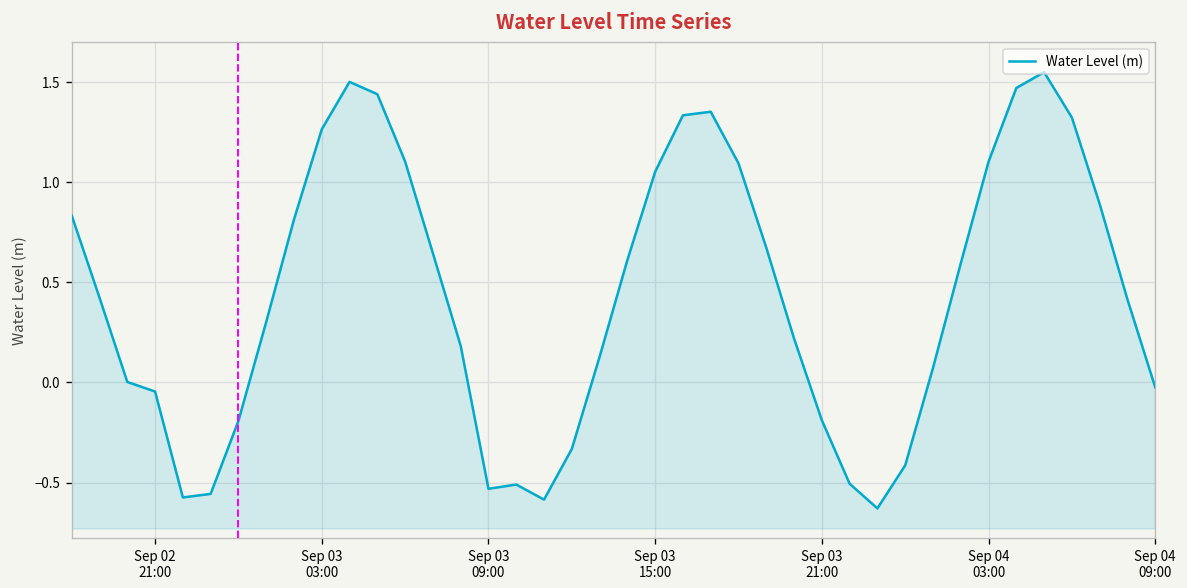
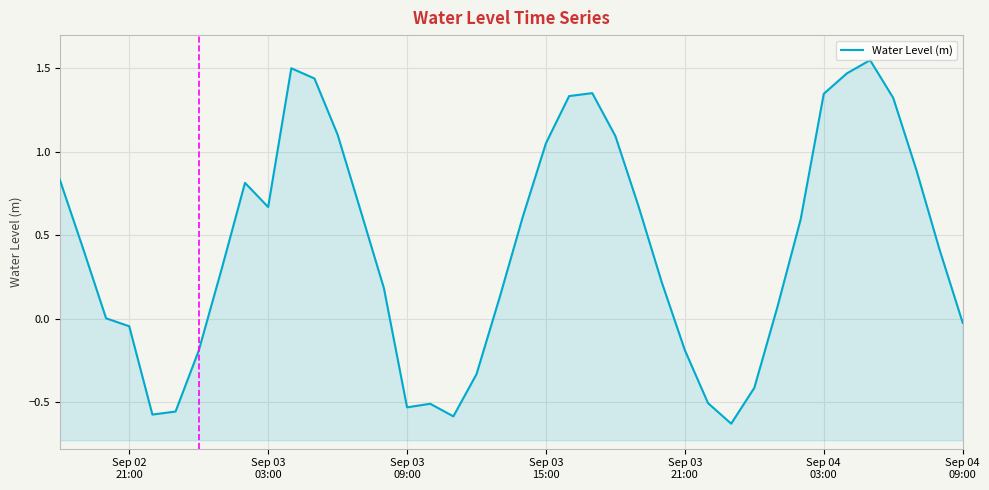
  {
    "Sep 02 21:00": -0.05,
-   "Sep 03 03:00": 1.26,
+   "Sep 03 03:00": 0.67,
    "Sep 03 09:00": -0.53,
    "Sep 03 15:00": 1.05,
    "Sep 03 21:00": -0.19,
-   "Sep 04 03:00": 1.10,
+   "Sep 04 03:00": 1.35,
    "Sep 04 09:00": -0.02
  }
